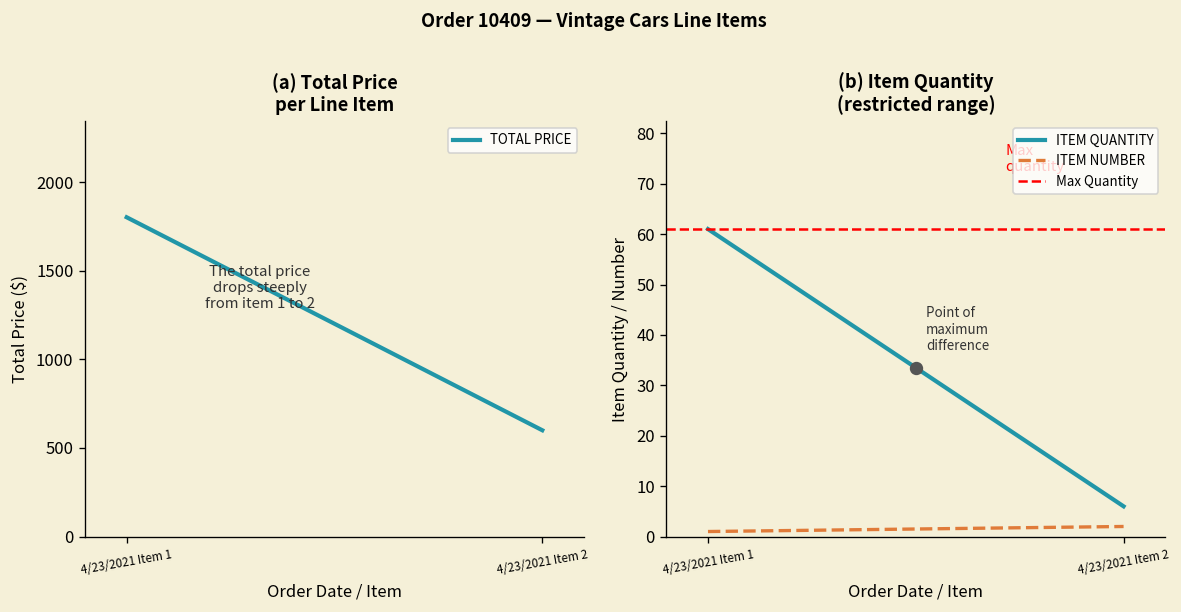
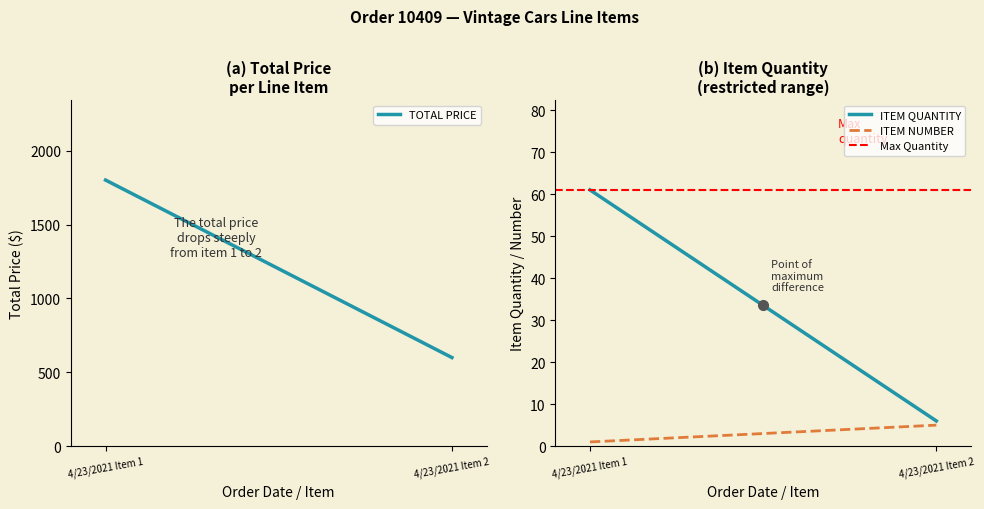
  {
    "(a) Total Price per Line Item": {
      "4/23/2021 Item 1": 1800,
      "4/23/2021 Item 2": 600
    },
    "(b) Item Quantity (restricted range)": {
      "ITEM QUANTITY": {
        "4/23/2021 Item 1": 61,
        "4/23/2021 Item 2": 6
      },
      "ITEM NUMBER": {
        "4/23/2021 Item 1": 1,
-       "4/23/2021 Item 2": 2
+       "4/23/2021 Item 2": 5
      }
    }
  }
